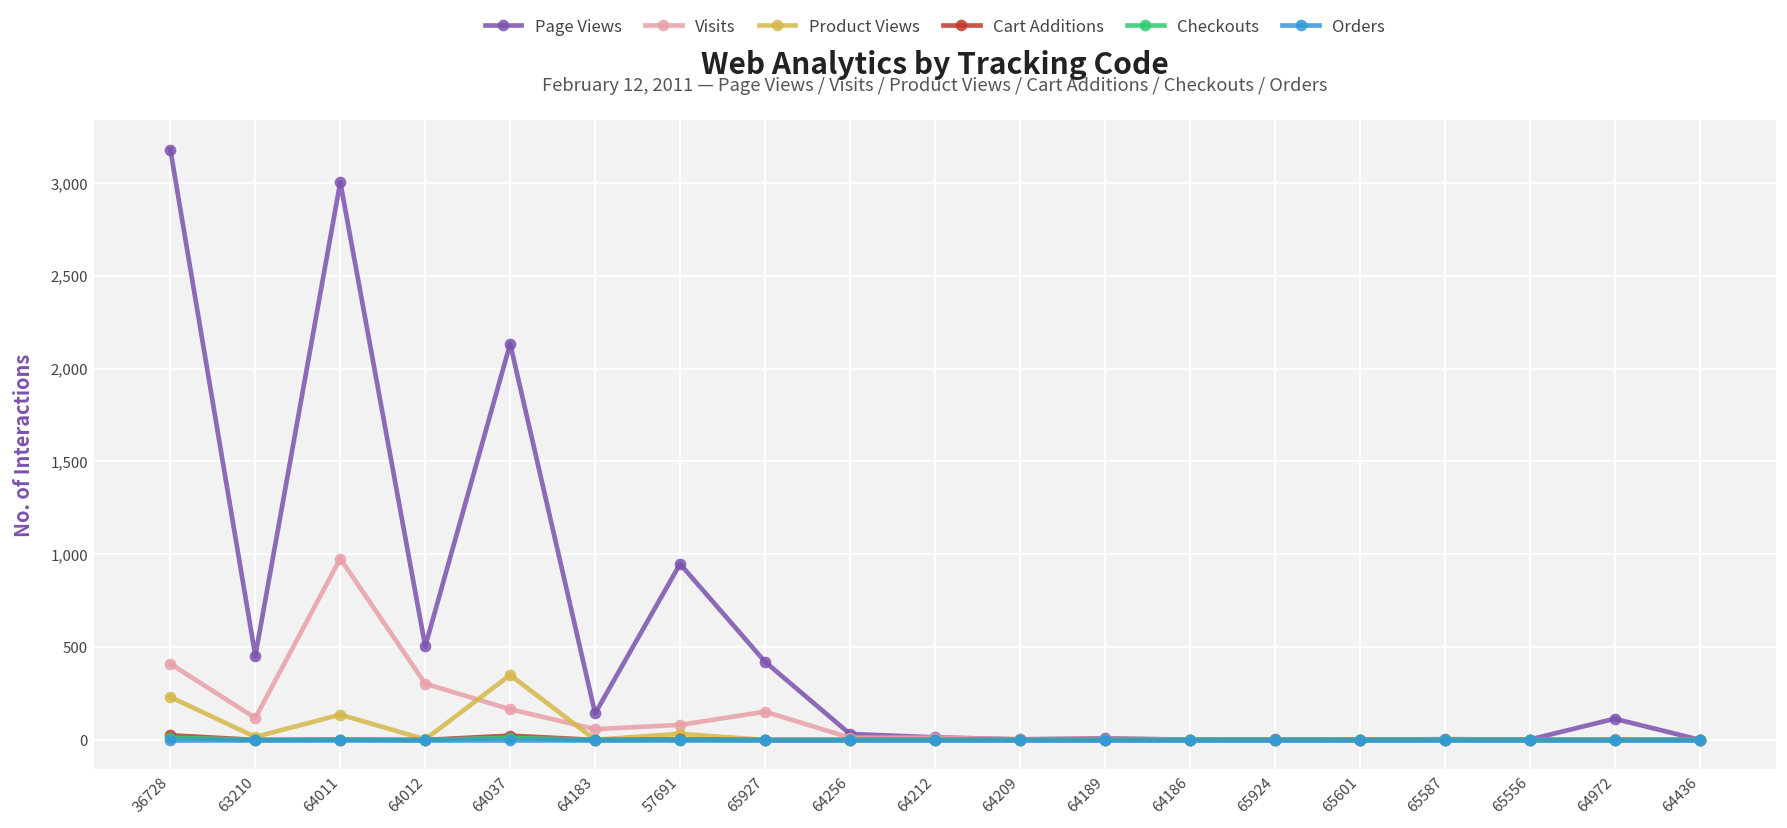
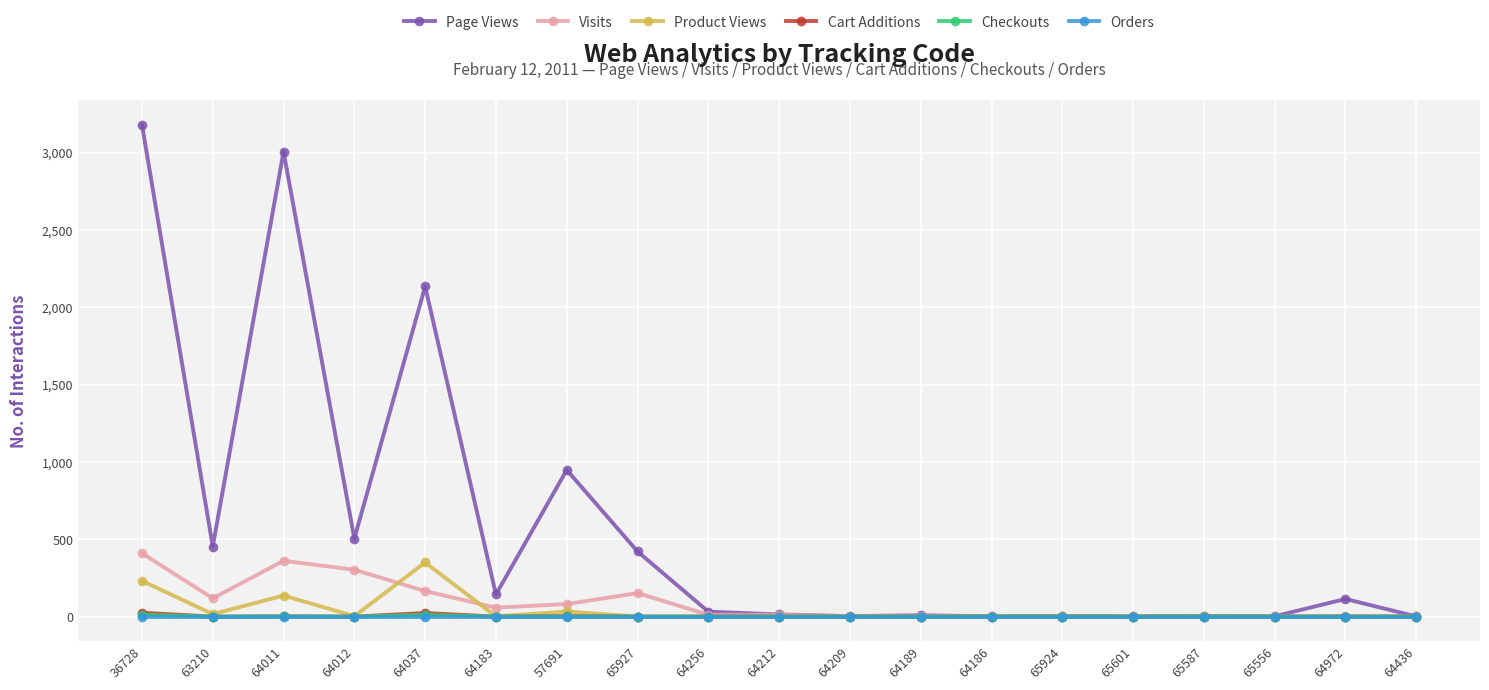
  {
    "Page Views": {
      "36728": "3,180",
      "63210": "450",
      "64011": "3,010",
      "64012": "500",
      "64037": "2,130",
      "64183": "140",
      "57691": "950",
      "65927": "420",
      "64256": "30",
      "64972": "110"
    },
    "Visits": {
      "36728": "410",
      "63210": "120",
-     "64011": "980",
+     "64011": "360",
      "64012": "300",
      "64037": "170",
      "64183": "60",
      "57691": "80",
      "65927": "150"
    },
    "Product Views": {
      "36728": "230",
      "64011": "140",
      "64037": "350",
      "57691": "30"
    }
  }
